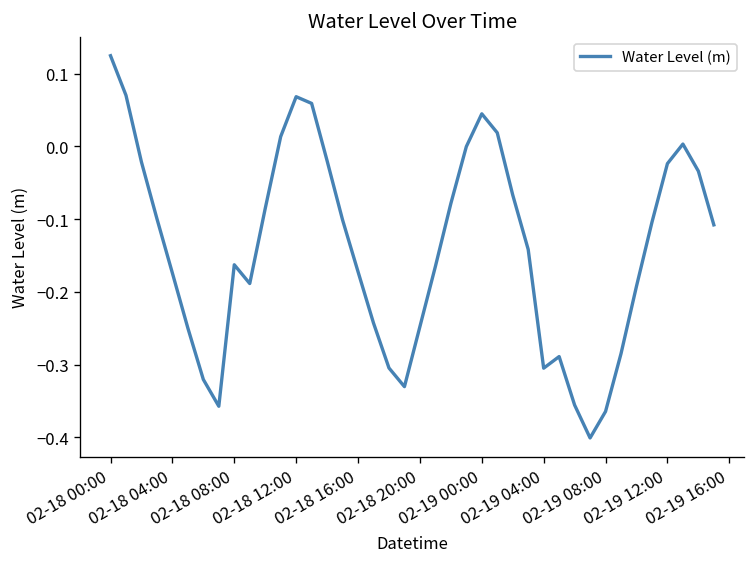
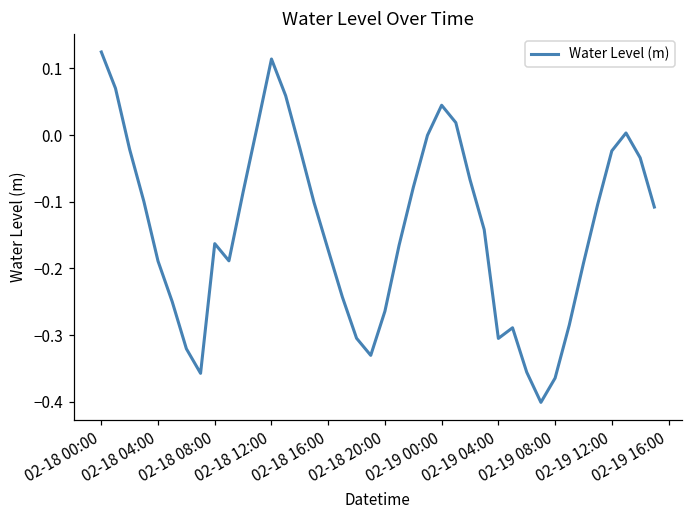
  {
    "02-18 00:00": 0.12,
-   "02-18 04:00": -0.17,
+   "02-18 04:00": -0.19,
    "02-18 08:00": -0.16,
-   "02-18 12:00": 0.07,
+   "02-18 12:00": 0.11,
    "02-18 16:00": -0.17,
-   "02-18 20:00": -0.25,
+   "02-18 20:00": -0.26,
    "02-19 00:00": 0.04,
    "02-19 04:00": -0.30,
    "02-19 08:00": -0.36,
    "02-19 12:00": -0.02
  }
